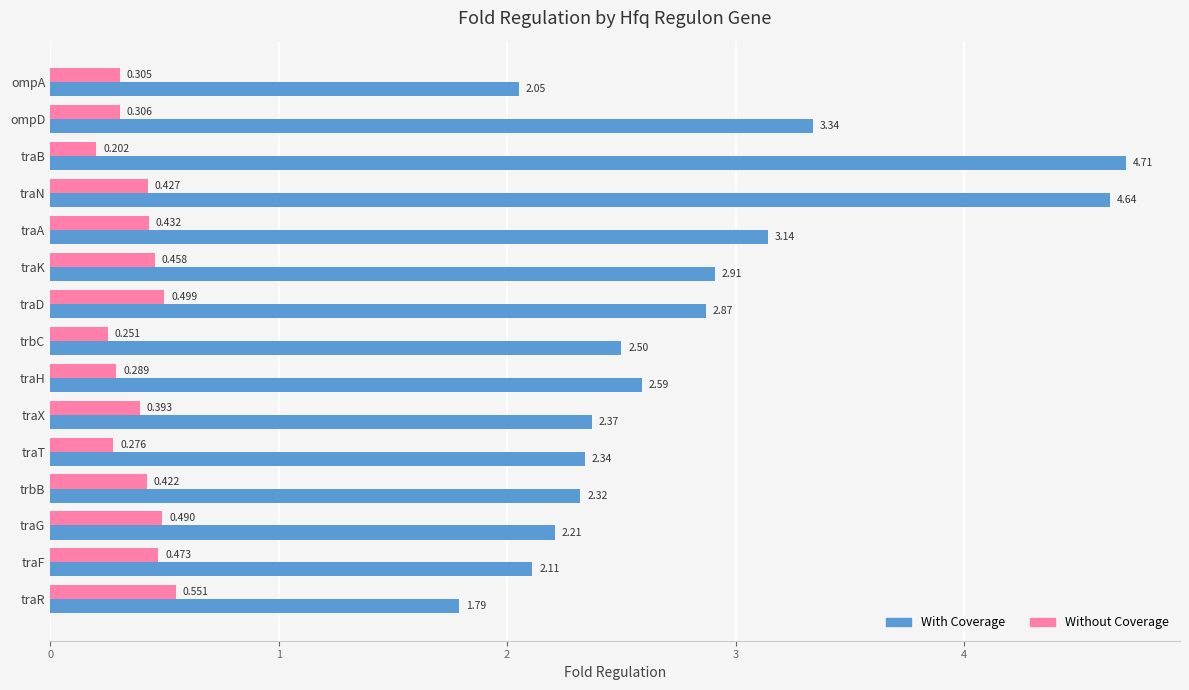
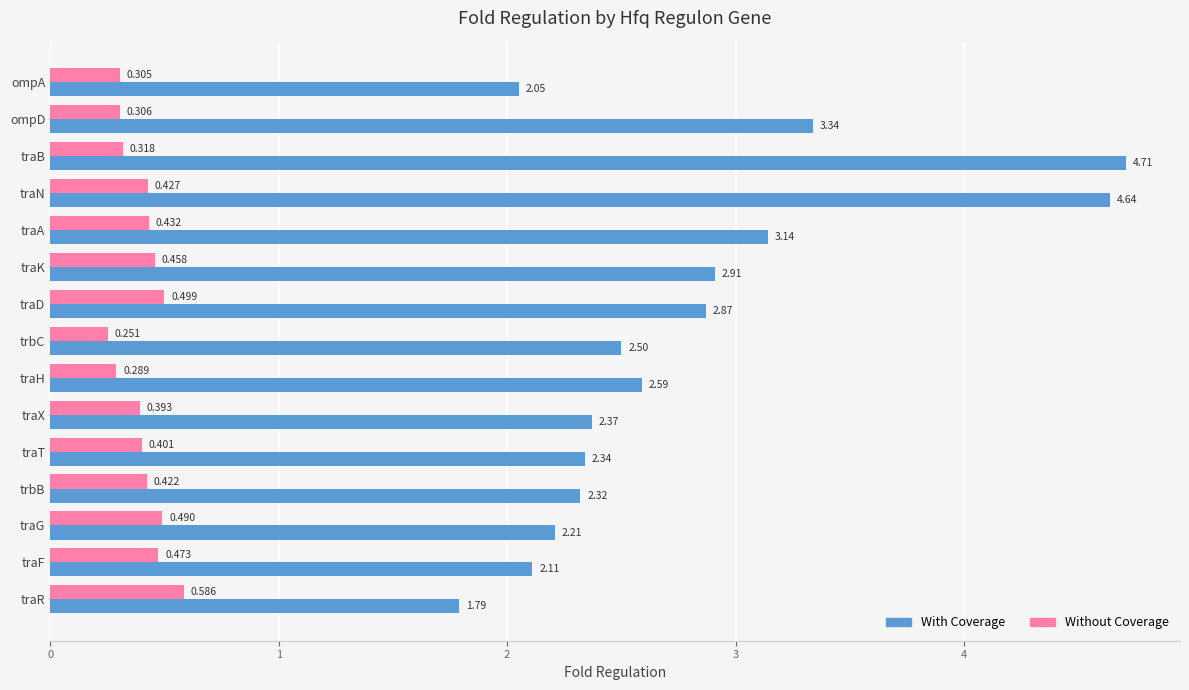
  {
    "With Coverage": {
      "ompA": 2.05,
      "ompD": 3.34,
      "traB": 4.71,
      "traN": 4.64,
      "traA": 3.14,
      "traK": 2.91,
      "traD": 2.87,
      "trbC": 2.50,
      "traH": 2.59,
      "traX": 2.37,
      "traT": 2.34,
      "trbB": 2.32,
      "traG": 2.21,
      "traF": 2.11,
      "traR": 1.79
    },
    "Without Coverage": {
      "ompA": 0.305,
      "ompD": 0.306,
-     "traB": 0.202,
+     "traB": 0.318,
      "traN": 0.427,
      "traA": 0.432,
      "traK": 0.458,
      "traD": 0.499,
      "trbC": 0.251,
      "traH": 0.289,
      "traX": 0.393,
-     "traT": 0.276,
+     "traT": 0.401,
      "trbB": 0.422,
      "traG": 0.490,
      "traF": 0.473,
-     "traR": 0.551
+     "traR": 0.586
    }
  }
